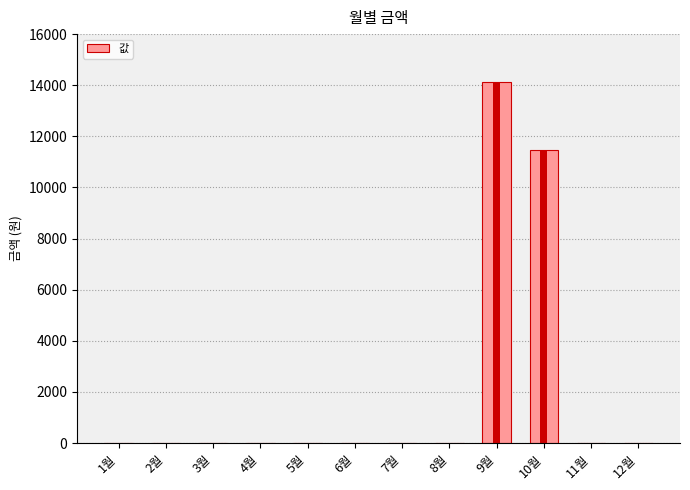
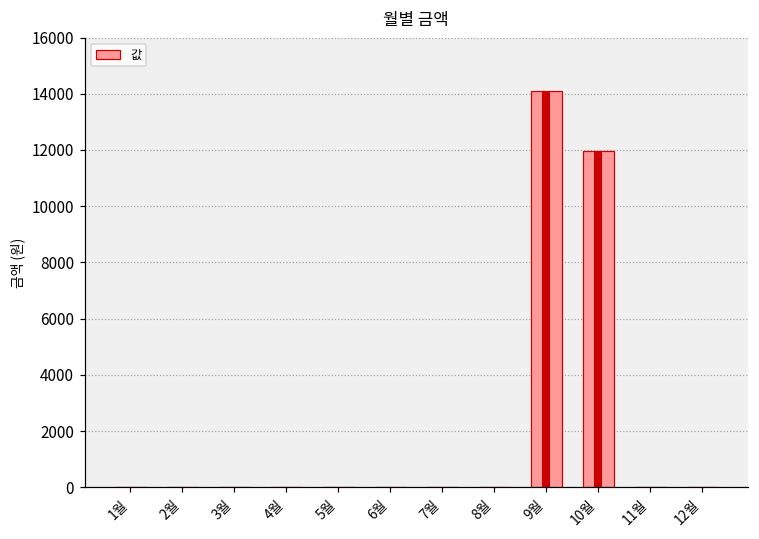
  {
    "값": {
      "1월": 0,
      "2월": 0,
      "3월": 0,
      "4월": 0,
      "5월": 0,
      "6월": 0,
      "7월": 0,
      "8월": 0,
      "9월": 14100,
-     "10월": 11500,
+     "10월": 12000,
      "11월": 0,
      "12월": 0
    }
  }
